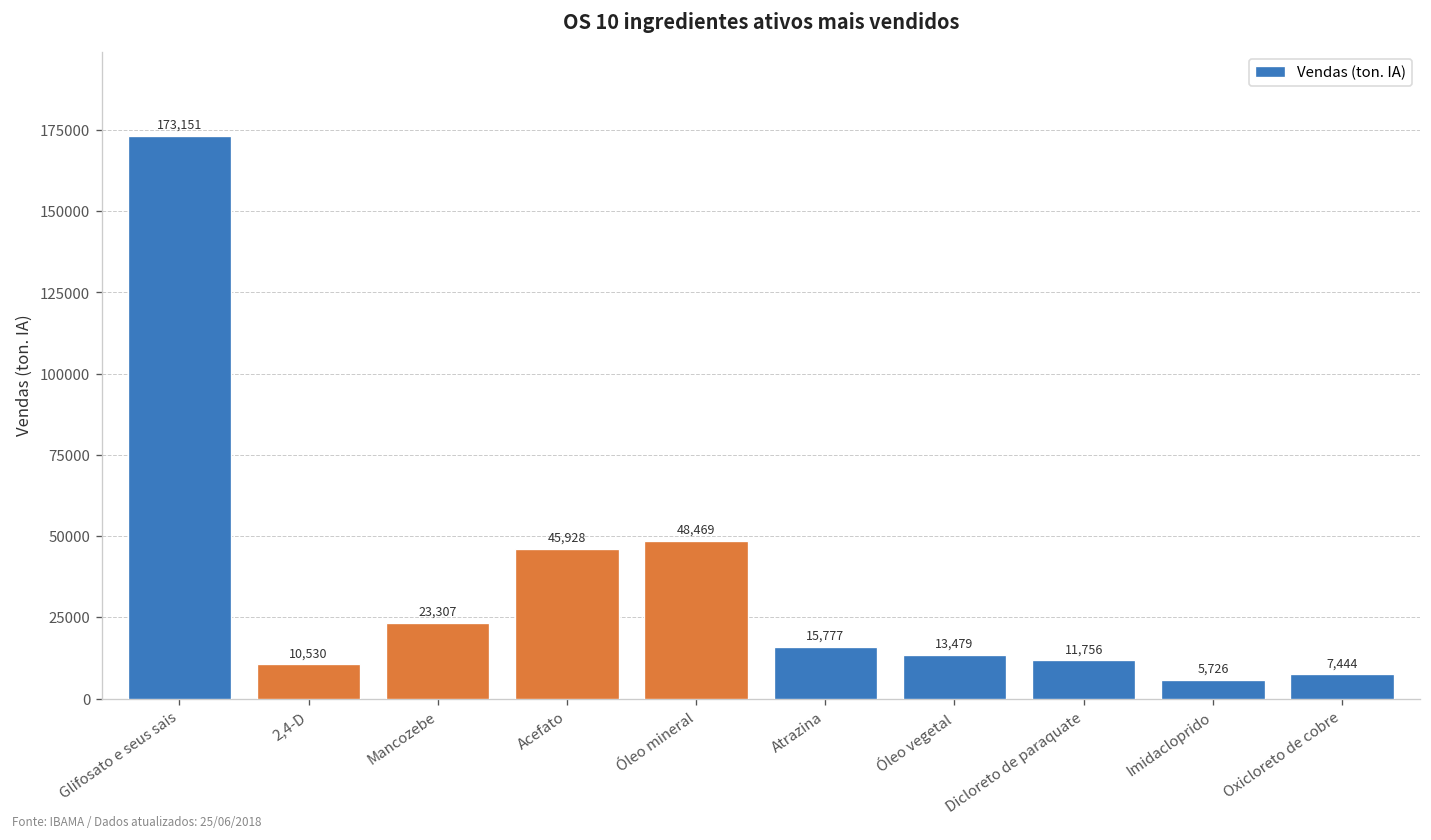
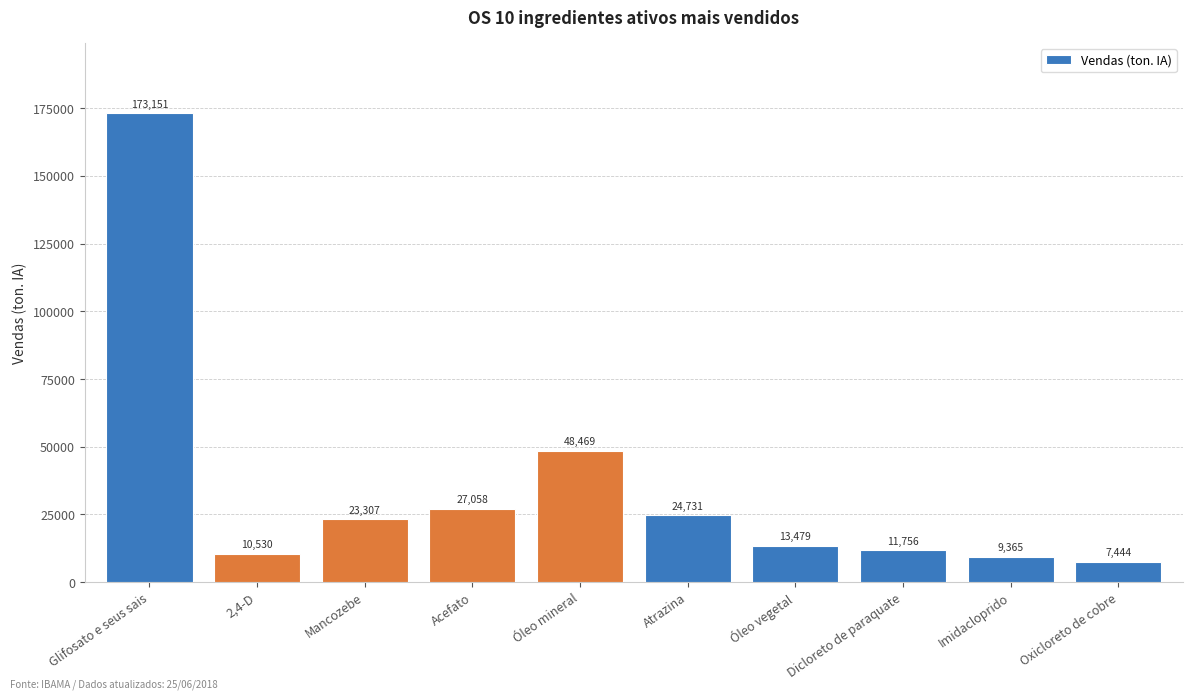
  {
    "Glifosato e seus sais": "173,151",
    "2,4-D": "10,530",
    "Mancozebe": "23,307",
-   "Acefato": "45,928",
+   "Acefato": "27,058",
    "Óleo mineral": "48,469",
-   "Atrazina": "15,777",
+   "Atrazina": "24,731",
    "Óleo vegetal": "13,479",
    "Dicloreto de paraquate": "11,756",
-   "Imidacloprido": "5,726",
+   "Imidacloprido": "9,365",
    "Oxicloreto de cobre": "7,444"
  }
